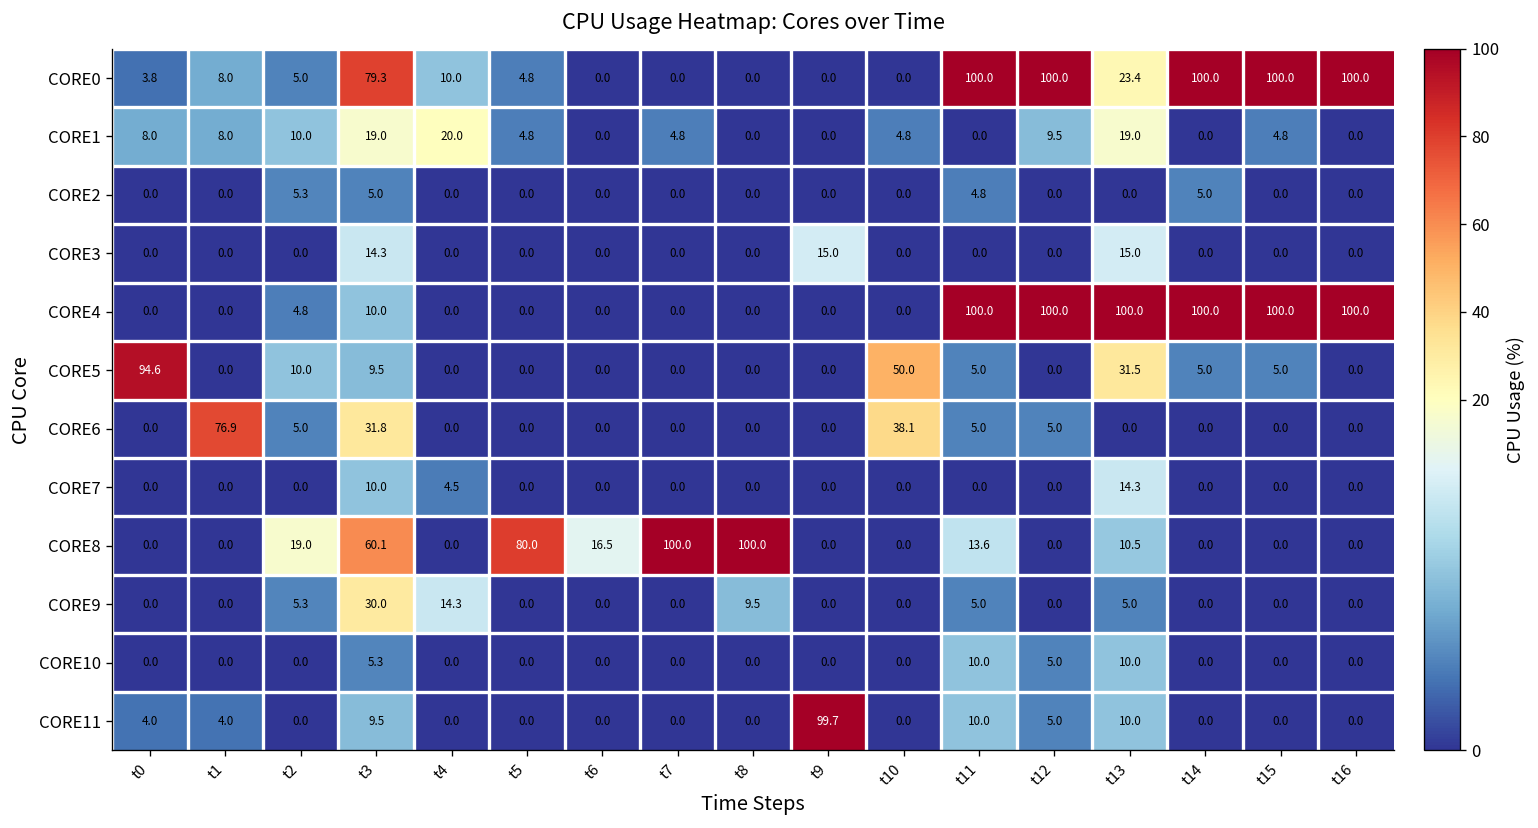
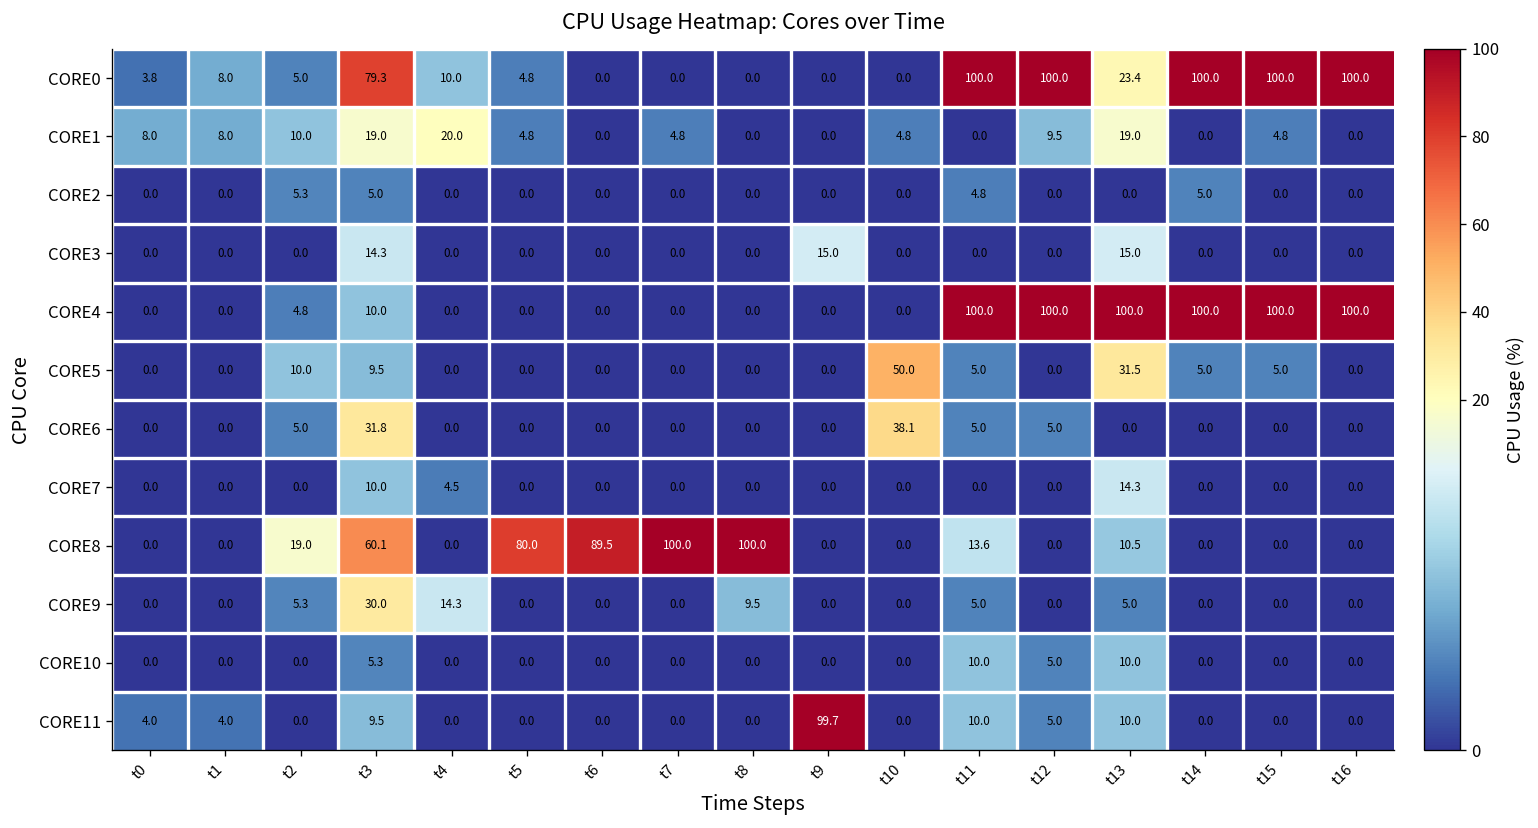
  {
    "CORE5": {
-     "t0": 94.6,
+     "t0": 0.0,
      "t1": 0.0,
      "t2": 10.0,
      "t3": 9.5,
      "t4": 0.0,
      "t5": 0.0,
      "t6": 0.0,
      "t7": 0.0,
      "t8": 0.0,
      "t9": 0.0,
      "t10": 50.0,
      "t11": 5.0,
      "t12": 0.0,
      "t13": 31.5,
      "t14": 5.0,
      "t15": 5.0,
      "t16": 0.0
    },
    "CORE6": {
      "t0": 0.0,
-     "t1": 76.9,
+     "t1": 0.0,
      "t2": 5.0,
      "t3": 31.8,
      "t4": 0.0,
      "t5": 0.0,
      "t6": 0.0,
      "t7": 0.0,
      "t8": 0.0,
      "t9": 0.0,
      "t10": 38.1,
      "t11": 5.0,
      "t12": 5.0,
      "t13": 0.0,
      "t14": 0.0,
      "t15": 0.0,
      "t16": 0.0
    },
    "CORE8": {
      "t0": 0.0,
      "t1": 0.0,
      "t2": 19.0,
      "t3": 60.1,
      "t4": 0.0,
      "t5": 80.0,
-     "t6": 16.5,
+     "t6": 89.5,
      "t7": 100.0,
      "t8": 100.0,
      "t9": 0.0,
      "t10": 0.0,
      "t11": 13.6,
      "t12": 0.0,
      "t13": 10.5,
      "t14": 0.0,
      "t15": 0.0,
      "t16": 0.0
    }
  }
